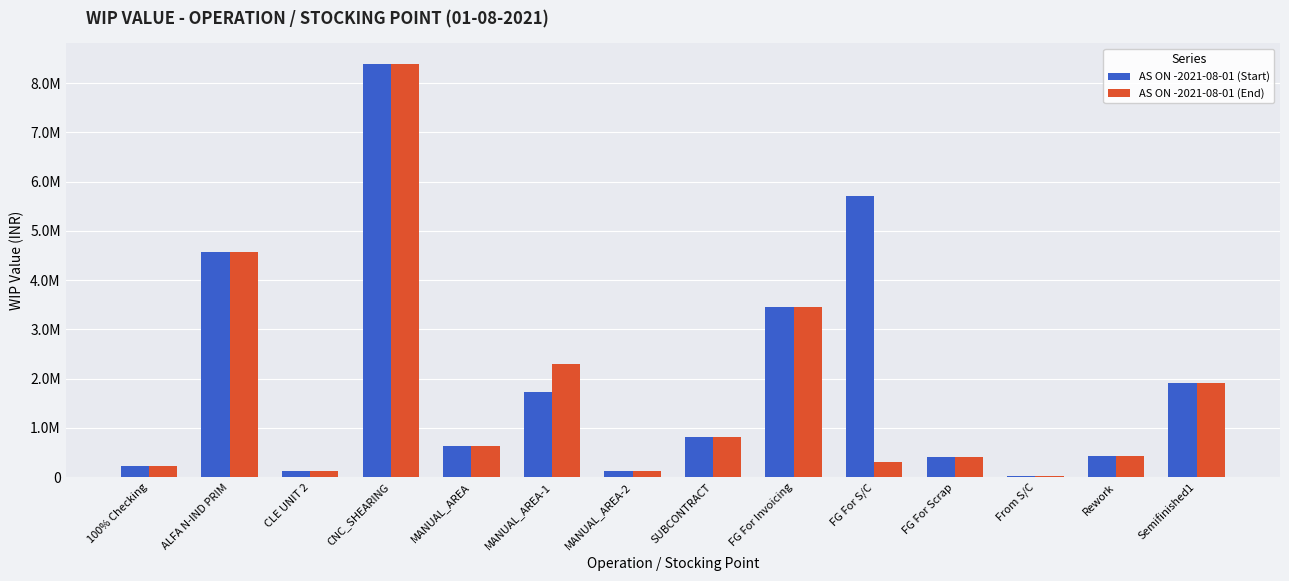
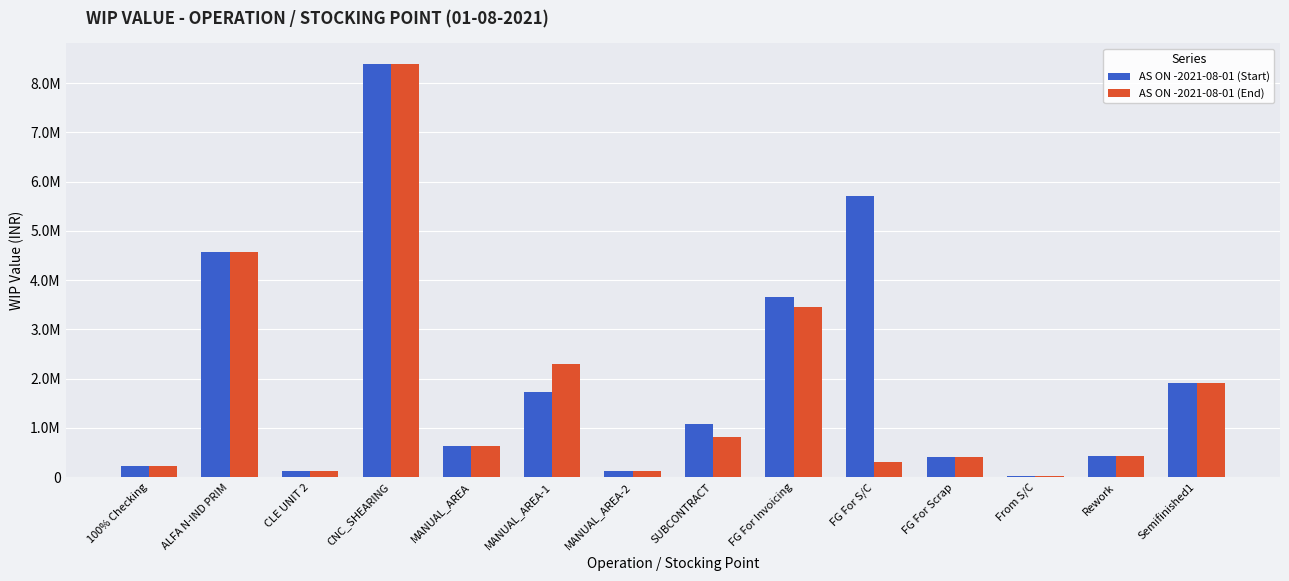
  {
    "AS ON -2021-08-01 (Start)": {
      "100% Checking": 200000,
      "ALFA N-IND PRIM": 4600000,
      "CLE UNIT 2": 100000,
      "CNC_SHEARING": 8400000,
      "MANUAL_AREA": 600000,
      "MANUAL_AREA-1": 1700000,
      "MANUAL_AREA-2": 100000,
-     "SUBCONTRACT": 800000,
-     "FG For Invoicing": 3400000,
+     "SUBCONTRACT": 1100000,
+     "FG For Invoicing": 3700000,
      "FG For S/C": 5700000,
      "FG For Scrap": 400000,
      "Rework": 400000,
      "Semifinished1": 1900000
    },
    "AS ON -2021-08-01 (End)": {
      "100% Checking": 200000,
      "ALFA N-IND PRIM": 4600000,
      "CLE UNIT 2": 100000,
      "CNC_SHEARING": 8400000,
      "MANUAL_AREA": 600000,
      "MANUAL_AREA-1": 2300000,
      "MANUAL_AREA-2": 100000,
      "SUBCONTRACT": 800000,
      "FG For Invoicing": 3400000,
      "FG For S/C": 300000,
      "FG For Scrap": 400000,
      "Rework": 400000,
      "Semifinished1": 1900000
    }
  }
